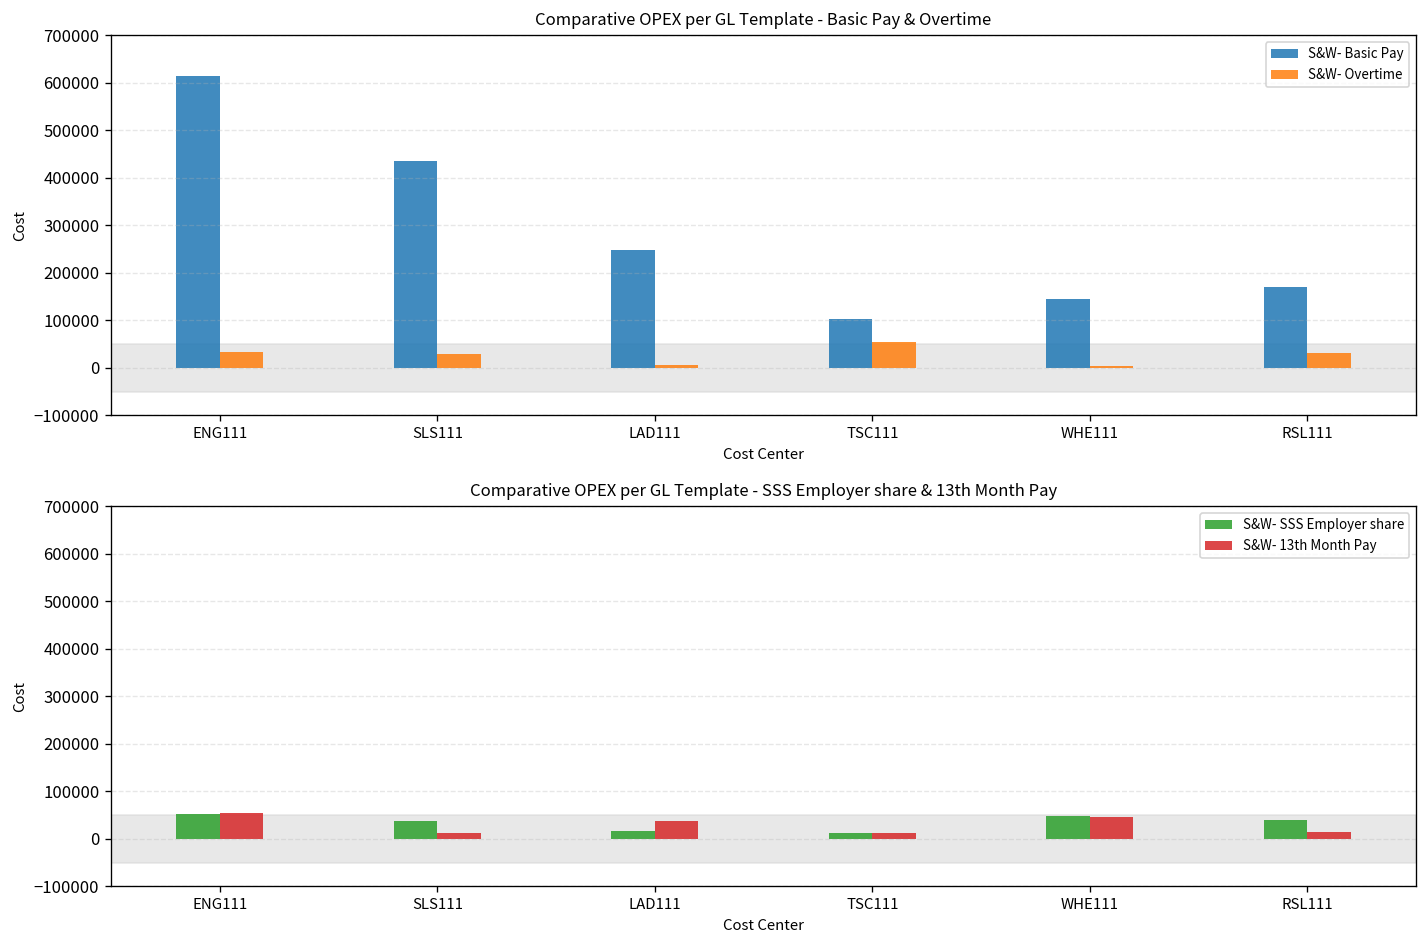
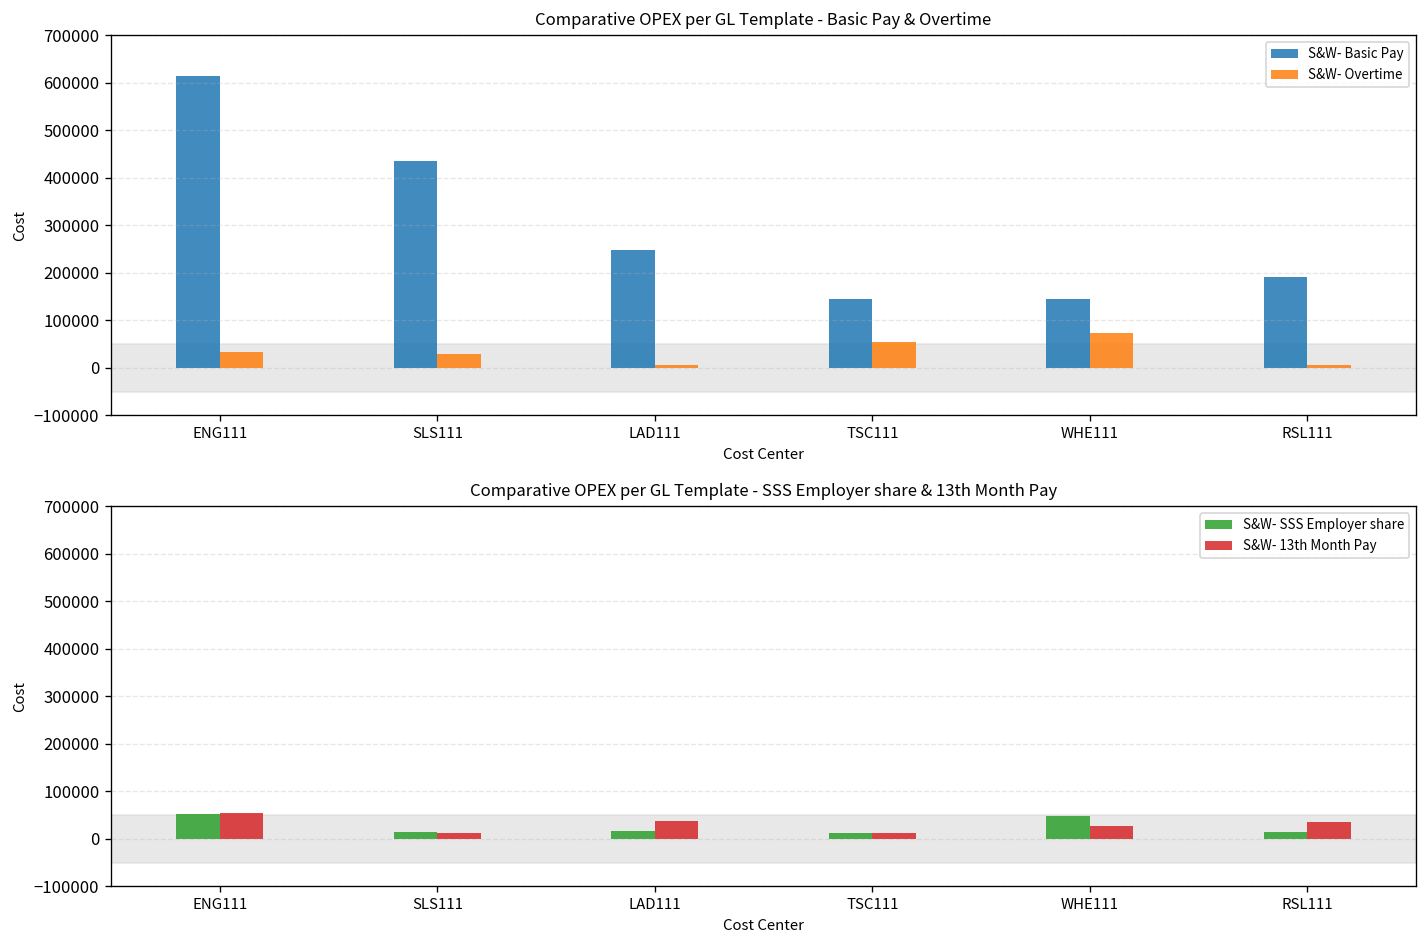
  {
    "Comparative OPEX per GL Template - Basic Pay & Overtime": {
      "S&W- Basic Pay": {
        "ENG111": 610000,
        "SLS111": 440000,
        "LAD111": 250000,
-       "TSC111": 100000,
+       "TSC111": 140000,
        "WHE111": 150000,
-       "RSL111": 170000
+       "RSL111": 190000
      },
      "S&W- Overtime": {
        "ENG111": 30000,
        "SLS111": 30000,
        "LAD111": 10000,
        "TSC111": 50000,
-       "WHE111": 0,
-       "RSL111": 30000
+       "WHE111": 70000,
+       "RSL111": 10000
      }
    },
    "Comparative OPEX per GL Template - SSS Employer share & 13th Month Pay": {
      "S&W- SSS Employer share": {
        "ENG111": 50000,
-       "SLS111": 40000,
+       "SLS111": 10000,
        "LAD111": 20000,
        "TSC111": 10000,
        "WHE111": 50000,
-       "RSL111": 40000
+       "RSL111": 10000
      },
      "S&W- 13th Month Pay": {
        "ENG111": 50000,
        "SLS111": 10000,
        "LAD111": 40000,
        "TSC111": 10000,
-       "WHE111": 50000,
-       "RSL111": 10000
+       "WHE111": 30000,
+       "RSL111": 40000
      }
    }
  }
